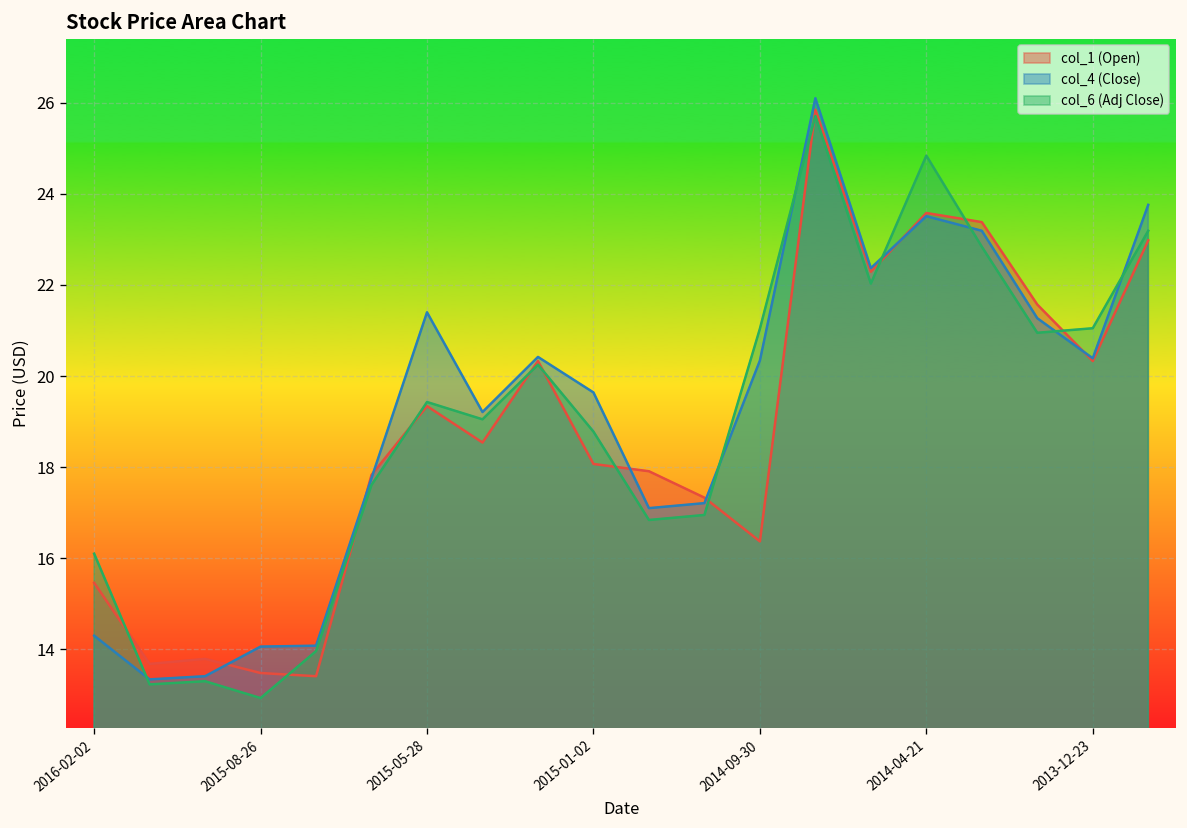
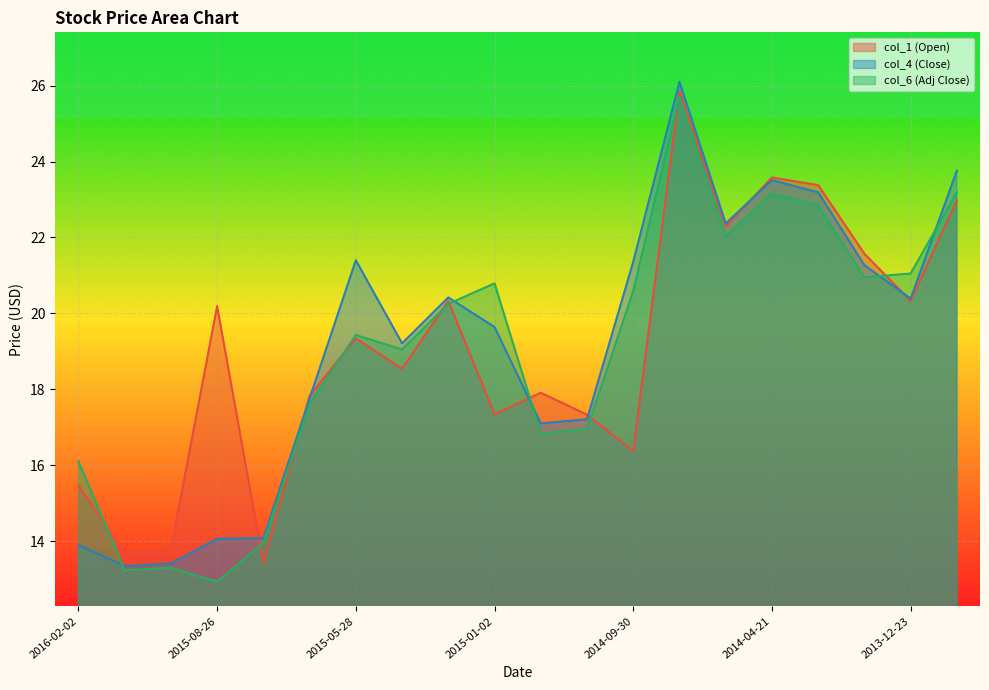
  {
    "col_1 (Open)": {
      "2016-02-02": 15.5,
-     "2015-08-26": 13.5,
+     "2015-08-26": 20.2,
      "2015-05-28": 19.3,
-     "2015-01-02": 18.1,
+     "2015-01-02": 17.3,
      "2014-09-30": 16.4,
      "2014-04-21": 23.6
    },
    "col_4 (Close)": {
-     "2016-02-02": 14.3,
+     "2016-02-02": 13.9,
      "2015-08-26": 14.1,
      "2015-05-28": 21.4,
      "2015-01-02": 19.6,
-     "2014-09-30": 20.3,
+     "2014-09-30": 21.4,
      "2014-04-21": 23.5
    },
    "col_6 (Adj Close)": {
      "2016-02-02": 16.1,
      "2015-08-26": 12.9,
      "2015-05-28": 19.4,
-     "2015-01-02": 18.8,
-     "2014-09-30": 21.0,
-     "2014-04-21": 24.8,
+     "2015-01-02": 20.8,
+     "2014-09-30": 20.6,
+     "2014-04-21": 23.2,
      "2013-12-23": 21.1
    }
  }
